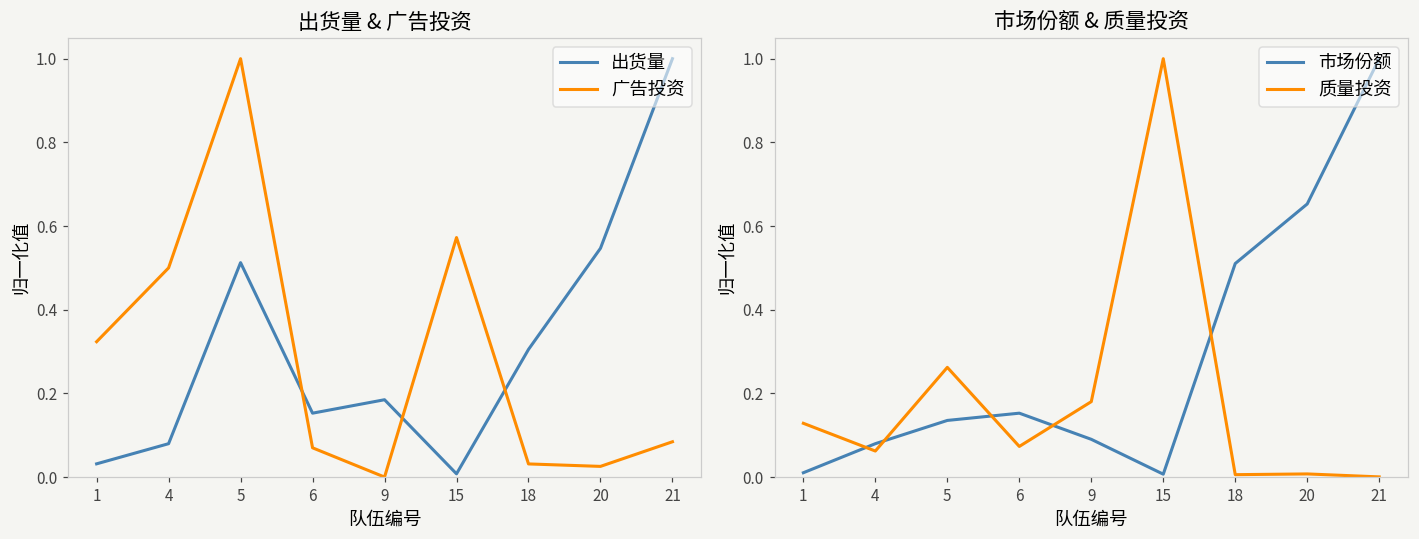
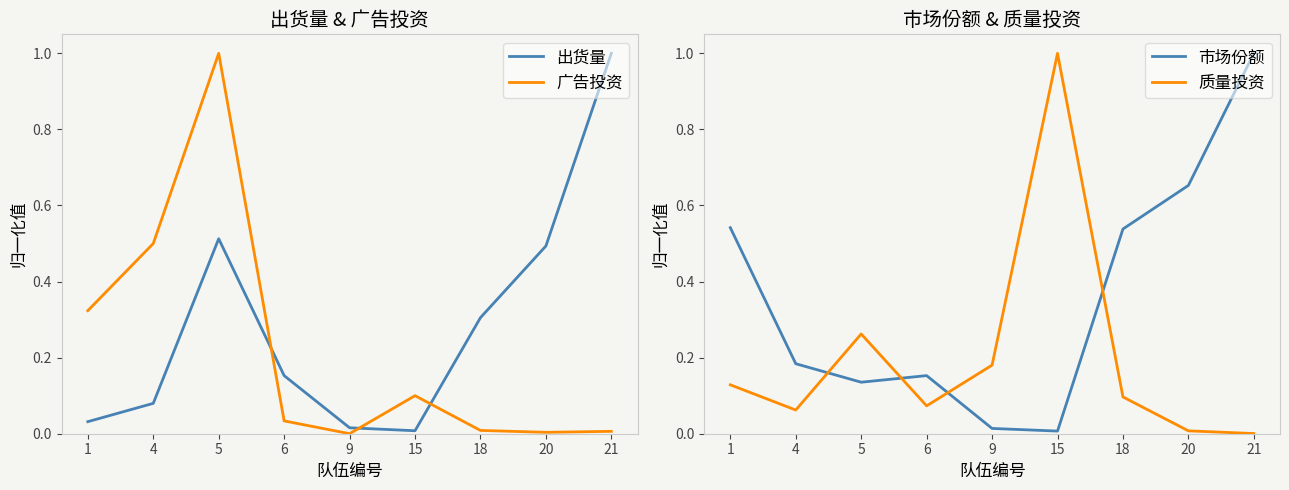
  {
    "出货量 & 广告投资": {
      "出货量": {
        "1": 0.03,
        "4": 0.08,
        "5": 0.51,
        "6": 0.15,
-       "9": 0.18,
+       "9": 0.02,
        "15": 0.01,
        "18": 0.31,
-       "20": 0.55
+       "20": 0.49
      },
      "广告投资": {
        "1": 0.32,
        "4": 0.50,
        "5": 1.00,
-       "6": 0.07,
+       "6": 0.03,
        "9": 0.00,
-       "15": 0.57,
-       "18": 0.03,
-       "20": 0.03,
-       "21": 0.08
+       "15": 0.10,
+       "18": 0.01,
+       "20": 0.00,
+       "21": 0.01
      }
    },
    "市场份额 & 质量投资": {
      "市场份额": {
-       "1": 0.01,
-       "4": 0.08,
+       "1": 0.54,
+       "4": 0.18,
        "5": 0.14,
        "6": 0.15,
-       "9": 0.09,
+       "9": 0.01,
        "15": 0.01,
-       "18": 0.51,
+       "18": 0.54,
        "20": 0.65
      },
      "质量投资": {
        "1": 0.13,
        "4": 0.06,
        "5": 0.26,
        "6": 0.07,
        "9": 0.18,
        "15": 1.00,
-       "18": 0.01,
+       "18": 0.10,
        "20": 0.01,
        "21": 0.00
      }
    }
  }
